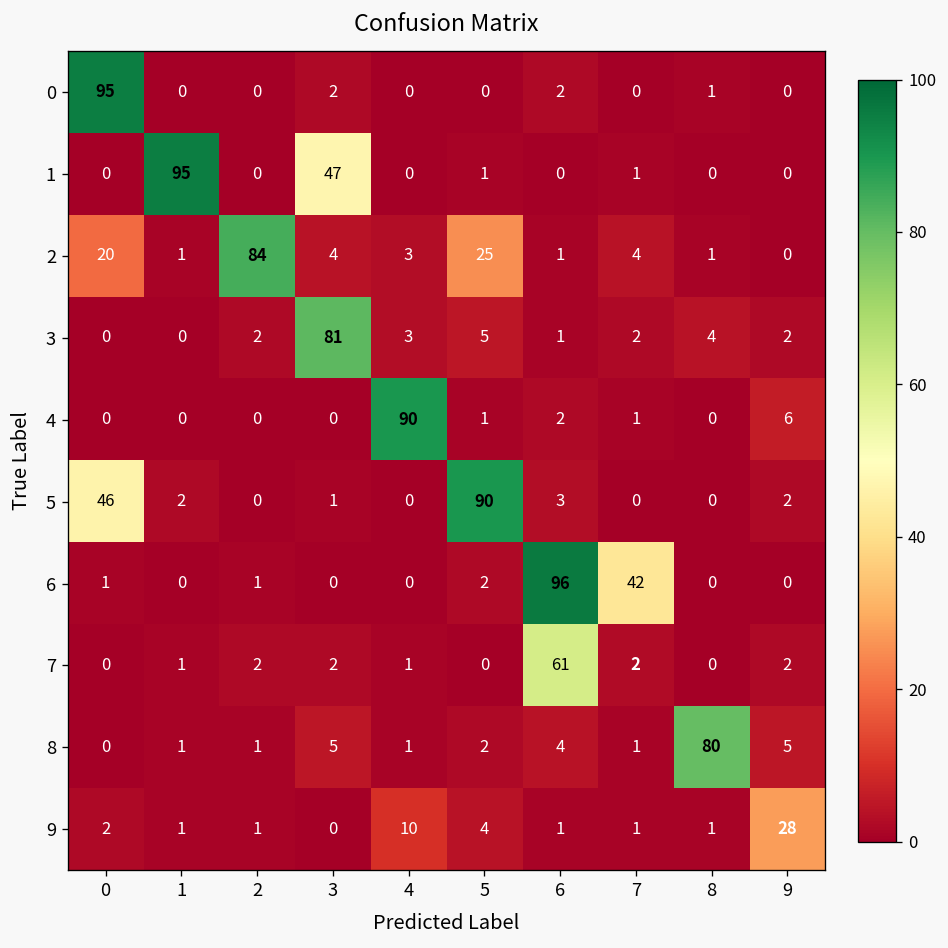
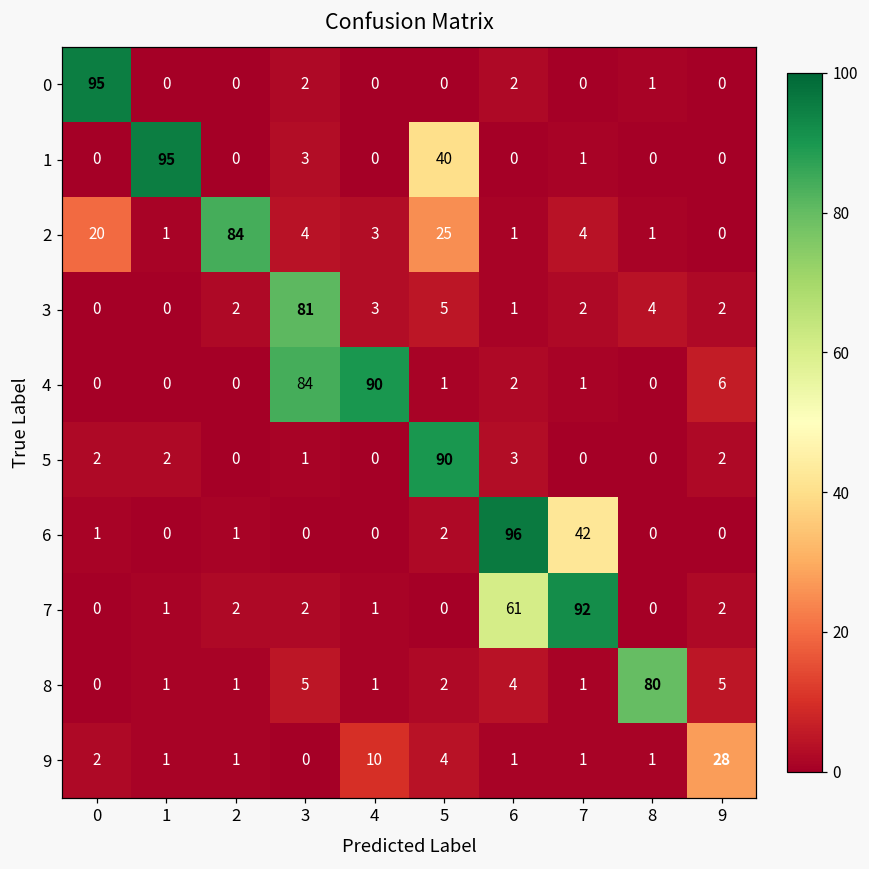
  {
    "0": {
      "0": 95,
      "1": 0,
      "2": 0,
      "3": 2,
      "4": 0,
      "5": 0,
      "6": 2,
      "7": 0,
      "8": 1,
      "9": 0
    },
    "1": {
      "0": 0,
      "1": 95,
      "2": 0,
-     "3": 47,
+     "3": 3,
      "4": 0,
-     "5": 1,
+     "5": 40,
      "6": 0,
      "7": 1,
      "8": 0,
      "9": 0
    },
    "2": {
      "0": 20,
      "1": 1,
      "2": 84,
      "3": 4,
      "4": 3,
      "5": 25,
      "6": 1,
      "7": 4,
      "8": 1,
      "9": 0
    },
    "3": {
      "0": 0,
      "1": 0,
      "2": 2,
      "3": 81,
      "4": 3,
      "5": 5,
      "6": 1,
      "7": 2,
      "8": 4,
      "9": 2
    },
    "4": {
      "0": 0,
      "1": 0,
      "2": 0,
-     "3": 0,
+     "3": 84,
      "4": 90,
      "5": 1,
      "6": 2,
      "7": 1,
      "8": 0,
      "9": 6
    },
    "5": {
-     "0": 46,
+     "0": 2,
      "1": 2,
      "2": 0,
      "3": 1,
      "4": 0,
      "5": 90,
      "6": 3,
      "7": 0,
      "8": 0,
      "9": 2
    },
    "6": {
      "0": 1,
      "1": 0,
      "2": 1,
      "3": 0,
      "4": 0,
      "5": 2,
      "6": 96,
      "7": 42,
      "8": 0,
      "9": 0
    },
    "7": {
      "0": 0,
      "1": 1,
      "2": 2,
      "3": 2,
      "4": 1,
      "5": 0,
      "6": 61,
-     "7": 2,
+     "7": 92,
      "8": 0,
      "9": 2
    },
    "8": {
      "0": 0,
      "1": 1,
      "2": 1,
      "3": 5,
      "4": 1,
      "5": 2,
      "6": 4,
      "7": 1,
      "8": 80,
      "9": 5
    },
    "9": {
      "0": 2,
      "1": 1,
      "2": 1,
      "3": 0,
      "4": 10,
      "5": 4,
      "6": 1,
      "7": 1,
      "8": 1,
      "9": 28
    }
  }
